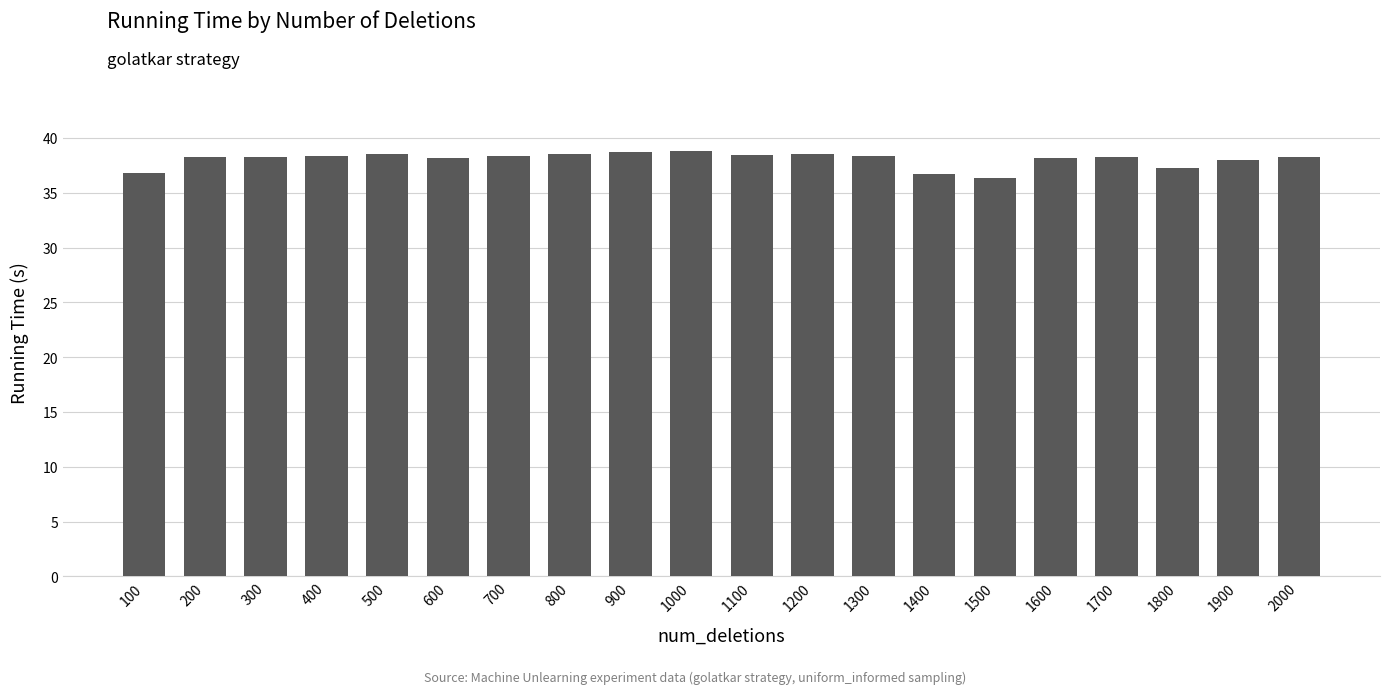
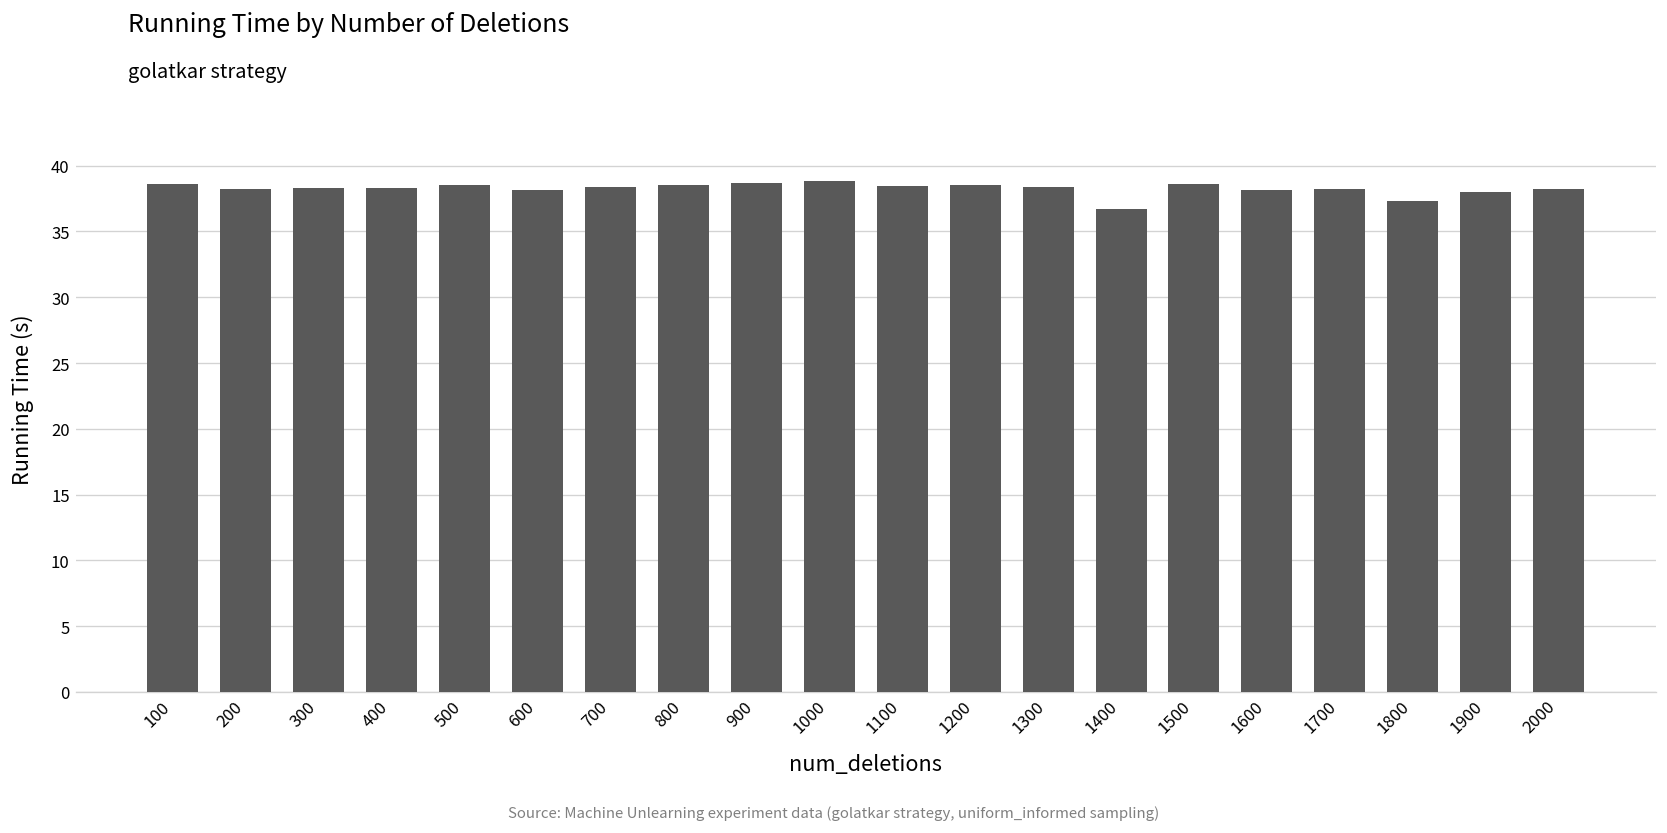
  {
-   "100": 36.8,
+   "100": 38.6,
    "200": 38.2,
    "300": 38.3,
    "400": 38.3,
    "500": 38.5,
    "600": 38.1,
    "700": 38.4,
    "800": 38.5,
    "900": 38.7,
    "1000": 38.8,
    "1100": 38.4,
    "1200": 38.5,
    "1300": 38.4,
    "1400": 36.7,
-   "1500": 36.4,
+   "1500": 38.6,
    "1600": 38.1,
    "1700": 38.2,
    "1800": 37.3,
    "1900": 38.0,
    "2000": 38.2
  }
